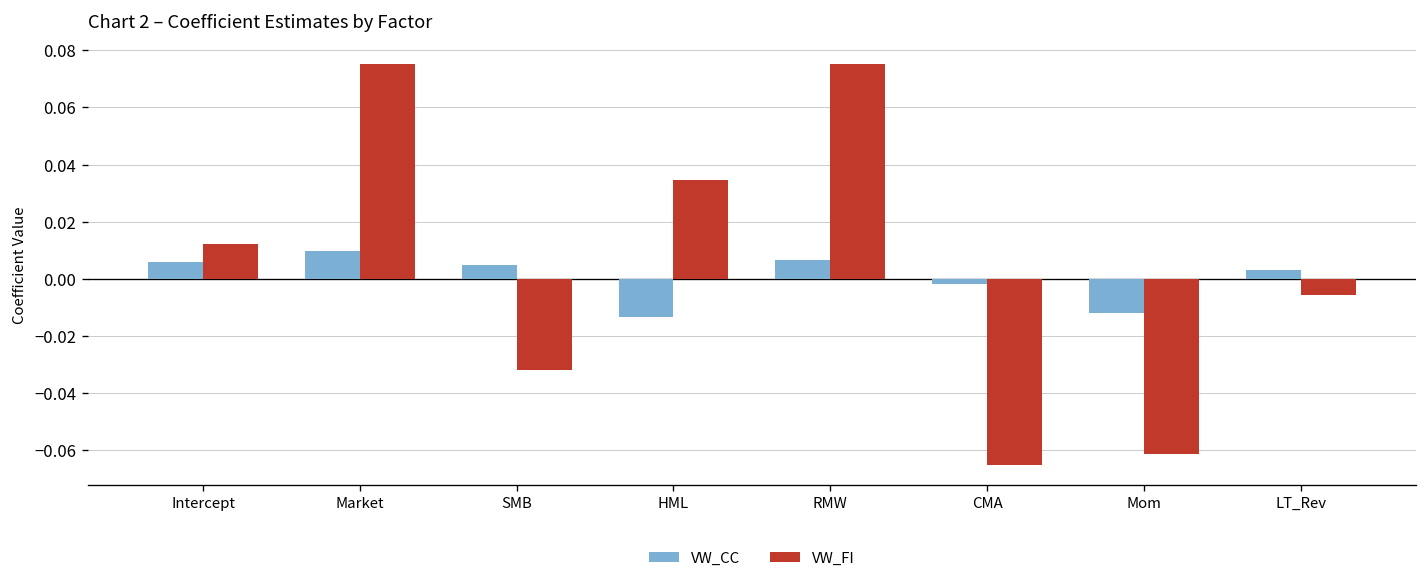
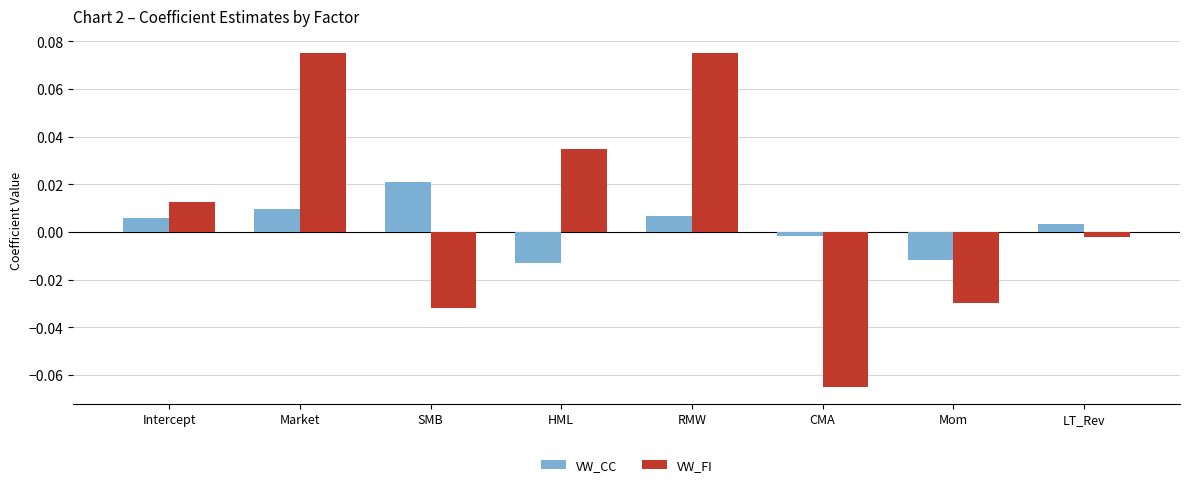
  {
    "VW_CC": {
      "Intercept": 0.006,
      "Market": 0.010,
-     "SMB": 0.005,
+     "SMB": 0.021,
      "HML": -0.013,
      "RMW": 0.007,
      "CMA": -0.002,
      "Mom": -0.012,
      "LT_Rev": 0.003
    },
    "VW_FI": {
      "Intercept": 0.012,
      "Market": 0.075,
      "SMB": -0.032,
      "HML": 0.035,
      "RMW": 0.075,
      "CMA": -0.065,
-     "Mom": -0.061,
-     "LT_Rev": -0.006
+     "Mom": -0.030,
+     "LT_Rev": -0.002
    }
  }
